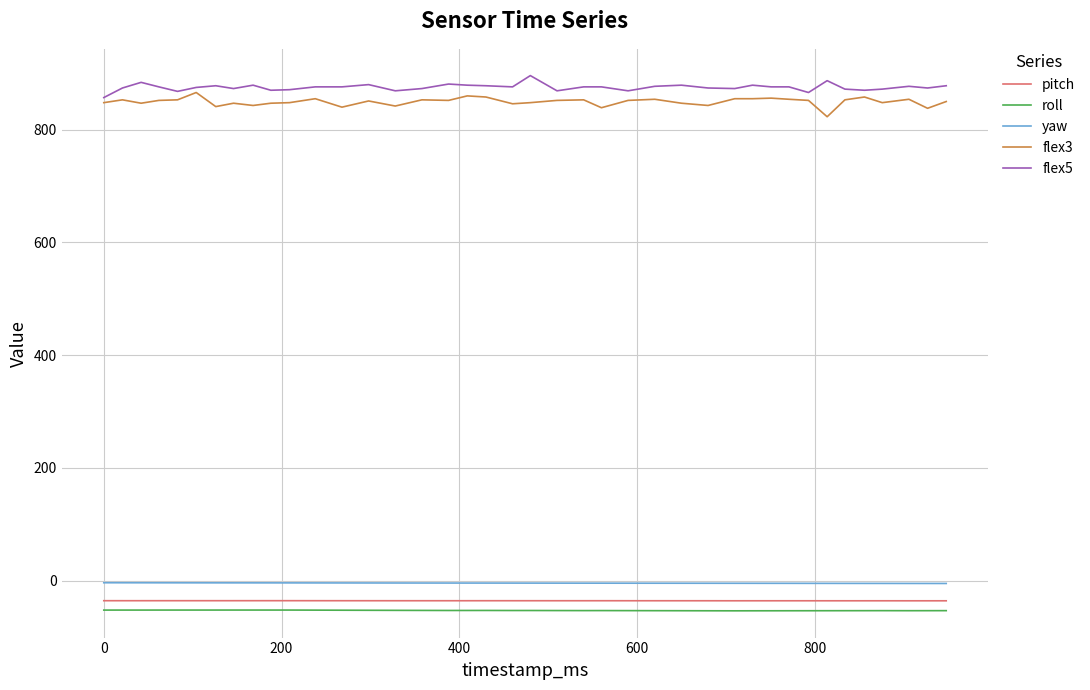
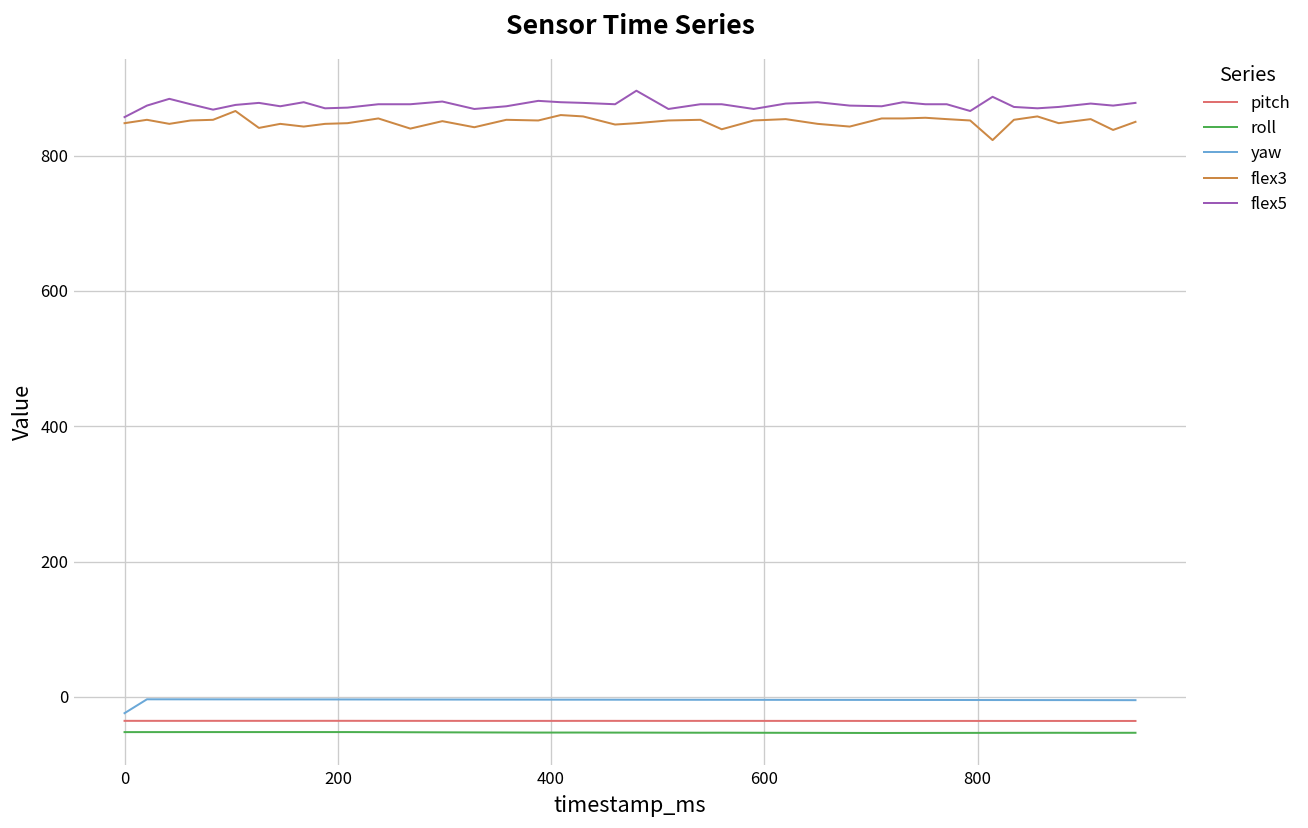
  {
    "roll": {
      "0": -50
    },
    "yaw": {
-     "0": 0
+     "0": -20
    },
    "flex5": {
      "0": 860
    }
  }
